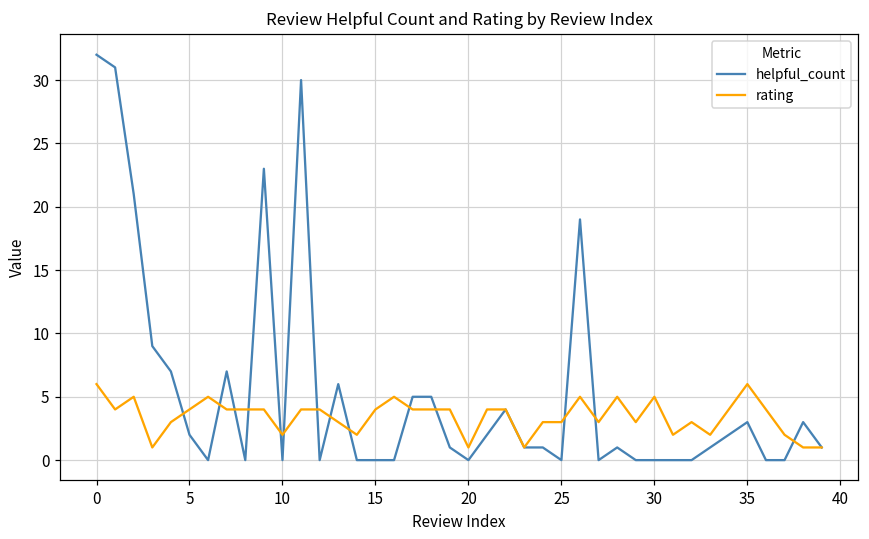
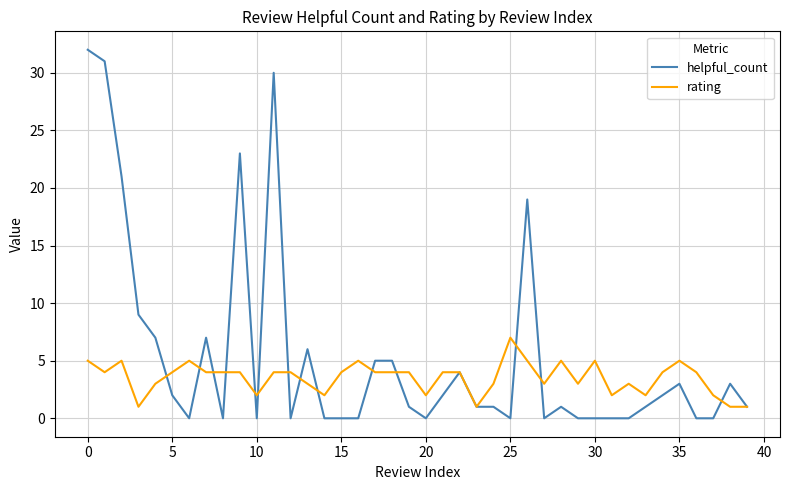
  {
    "helpful_count": {
      "0": 32,
      "5": 2,
      "10": 0,
      "15": 0,
      "20": 0,
      "25": 0,
      "30": 0,
      "35": 3
    },
    "rating": {
-     "0": 6,
+     "0": 5,
      "5": 4,
      "10": 2,
      "15": 4,
-     "20": 1,
-     "25": 3,
+     "20": 2,
+     "25": 7,
      "30": 5,
-     "35": 6
+     "35": 5
    }
  }
